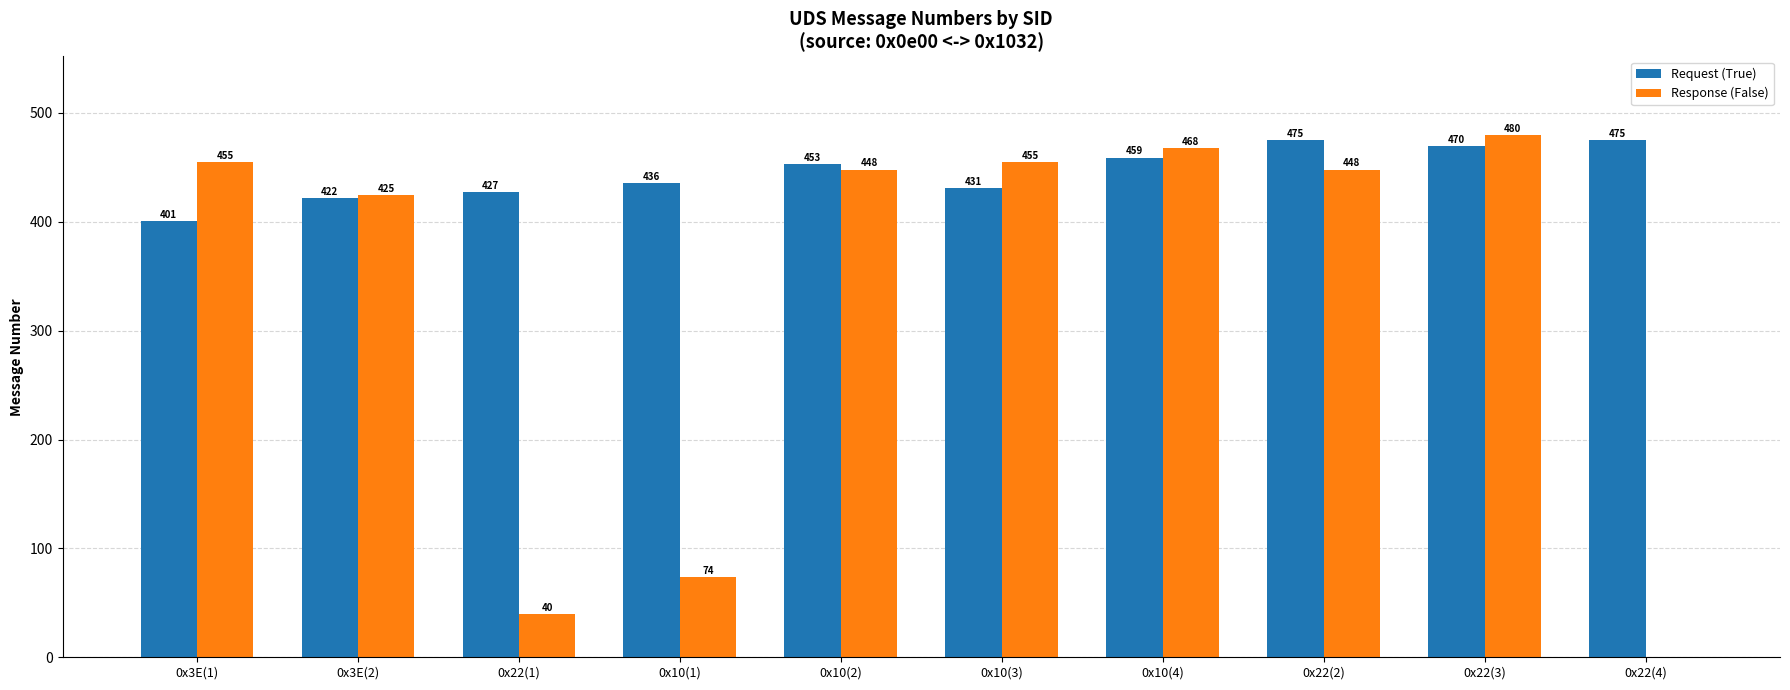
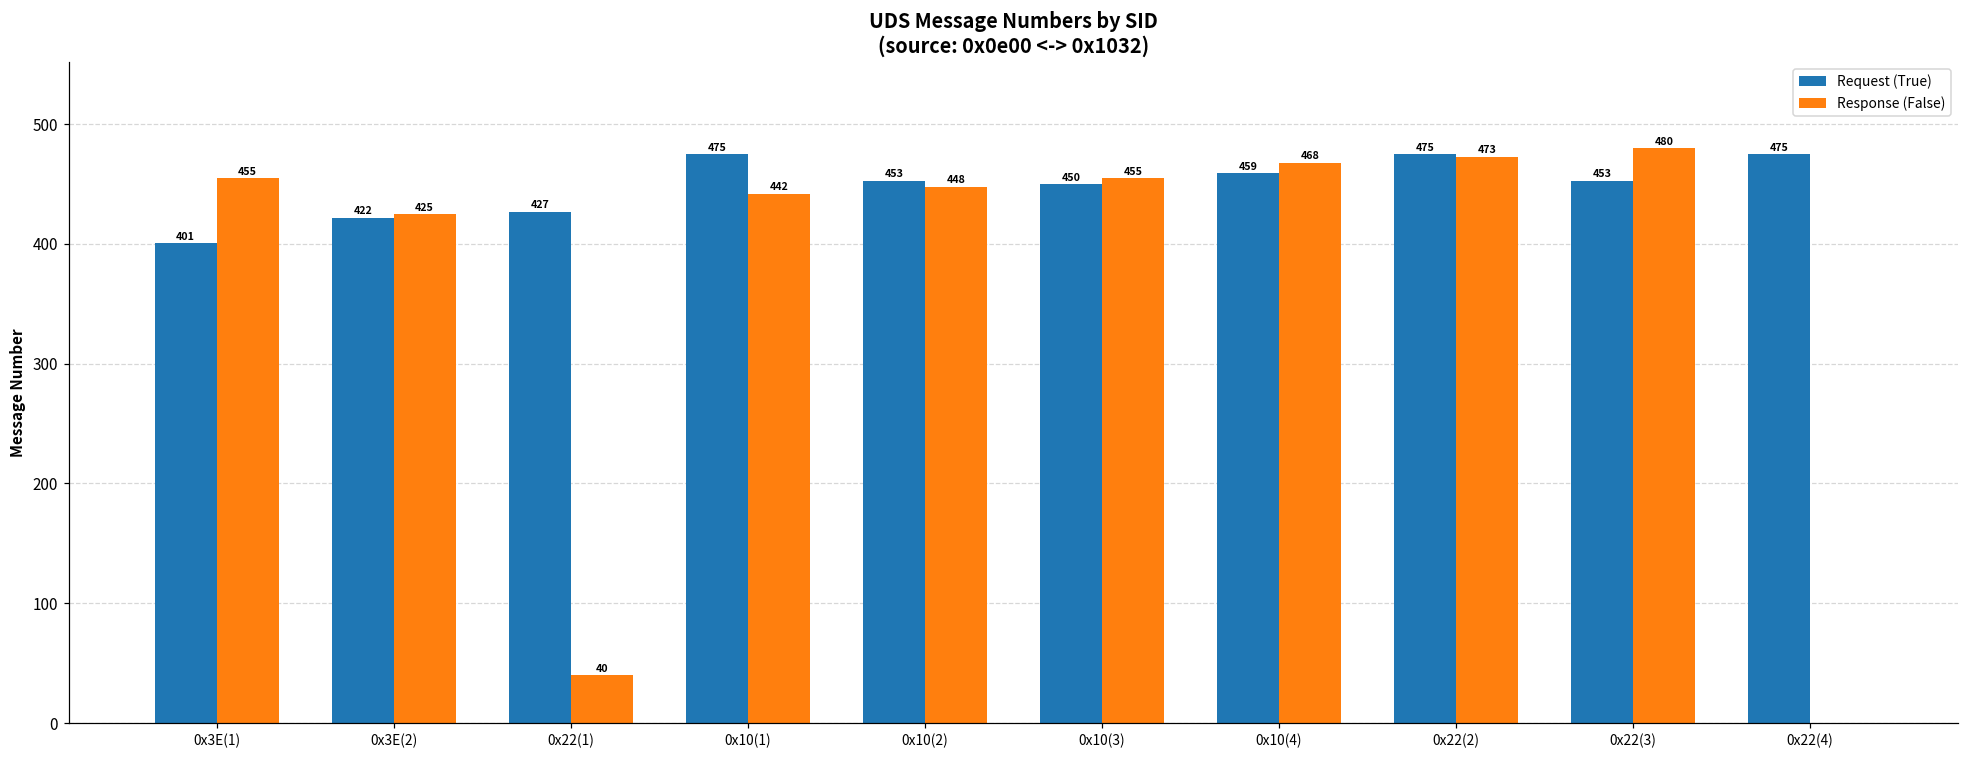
  {
    "Request (True)": {
      "0x3E(1)": 401,
      "0x3E(2)": 422,
      "0x22(1)": 427,
-     "0x10(1)": 436,
+     "0x10(1)": 475,
      "0x10(2)": 453,
-     "0x10(3)": 431,
+     "0x10(3)": 450,
      "0x10(4)": 459,
      "0x22(2)": 475,
-     "0x22(3)": 470,
+     "0x22(3)": 453,
      "0x22(4)": 475
    },
    "Response (False)": {
      "0x3E(1)": 455,
      "0x3E(2)": 425,
      "0x22(1)": 40,
-     "0x10(1)": 74,
+     "0x10(1)": 442,
      "0x10(2)": 448,
      "0x10(3)": 455,
      "0x10(4)": 468,
-     "0x22(2)": 448,
+     "0x22(2)": 473,
      "0x22(3)": 480
    }
  }
